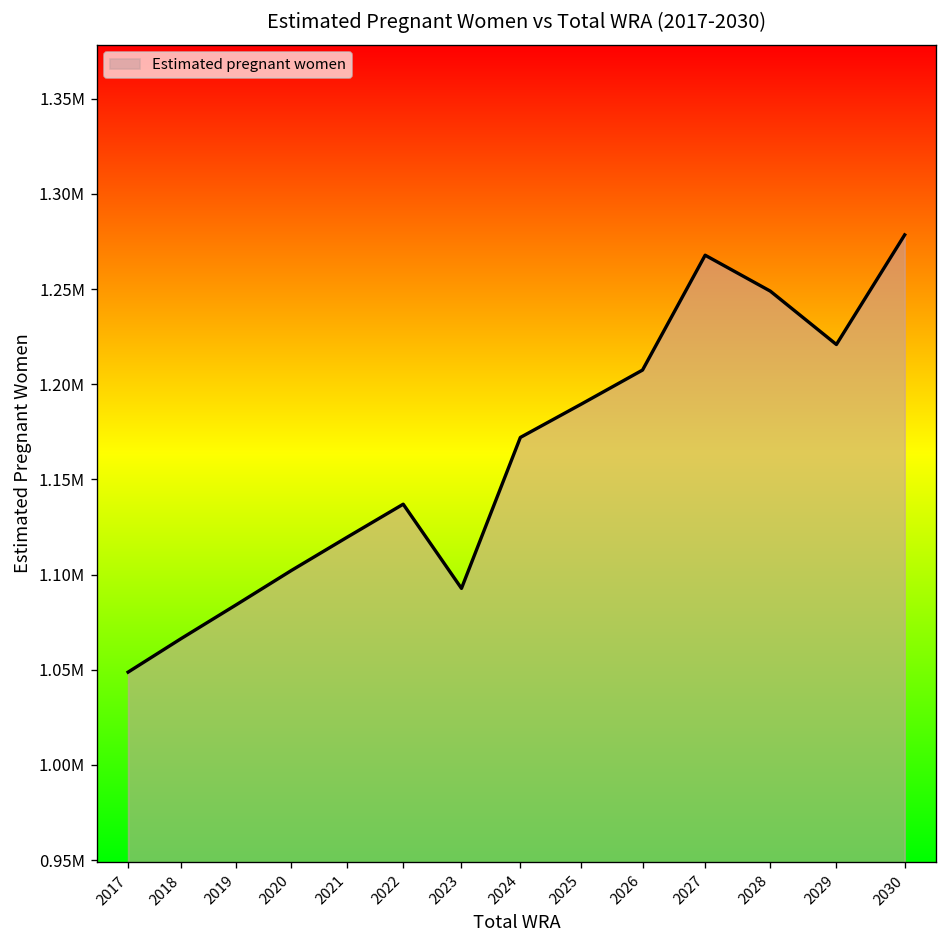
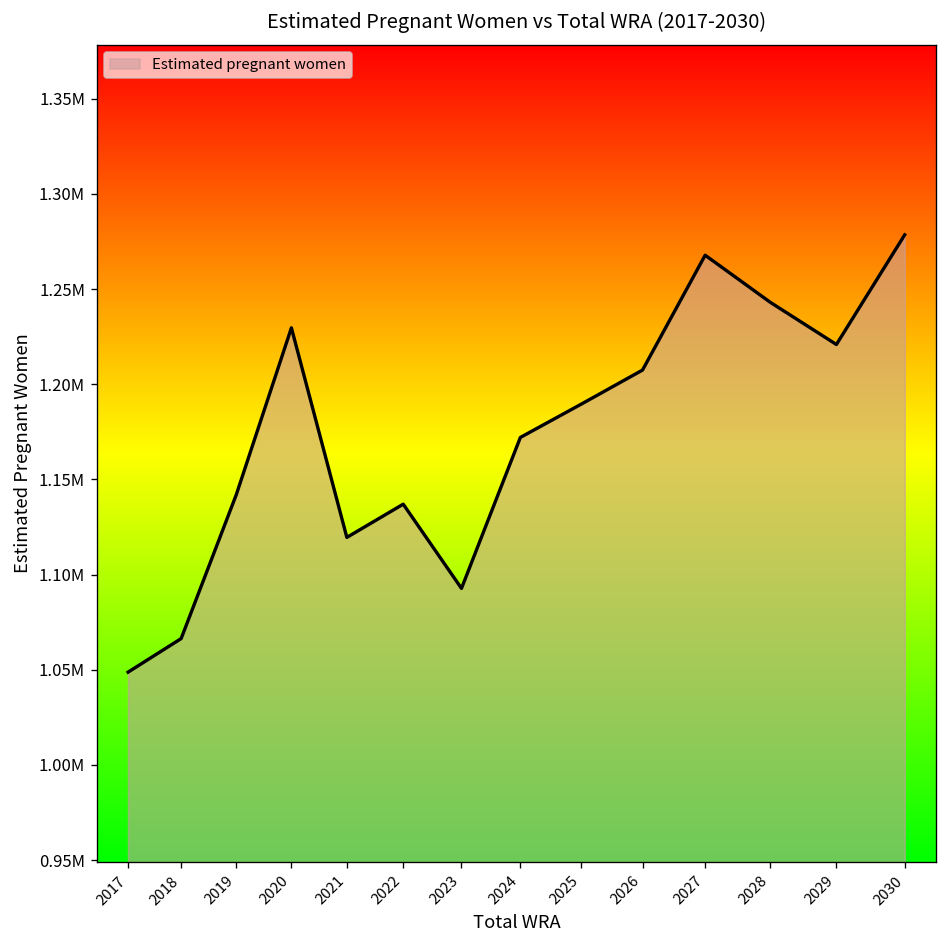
  {
    "2017": 1049000,
    "2018": 1066000,
-   "2019": 1084000,
-   "2020": 1102000,
+   "2019": 1142000,
+   "2020": 1230000,
    "2021": 1120000,
    "2022": 1137000,
    "2023": 1093000,
    "2024": 1172000,
    "2025": 1190000,
    "2026": 1207000,
    "2027": 1268000,
-   "2028": 1249000,
+   "2028": 1243000,
    "2029": 1221000,
    "2030": 1278000
  }
